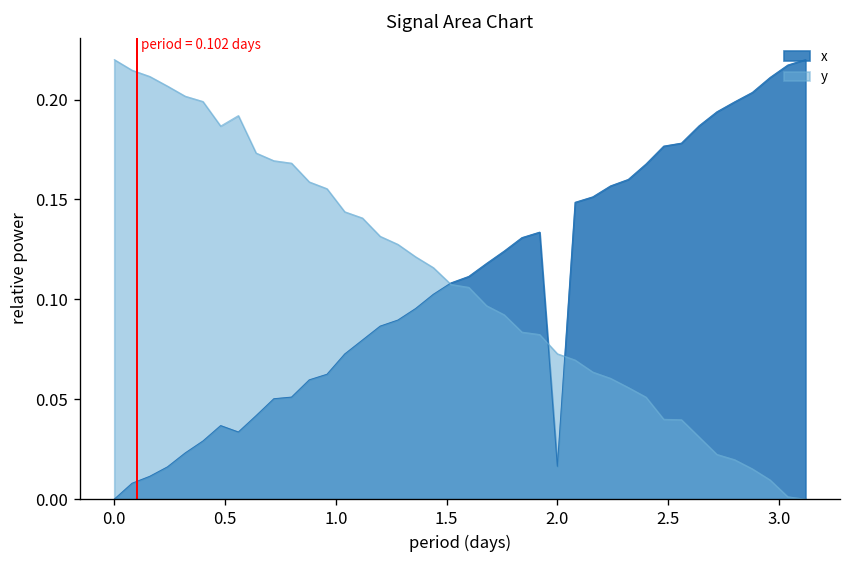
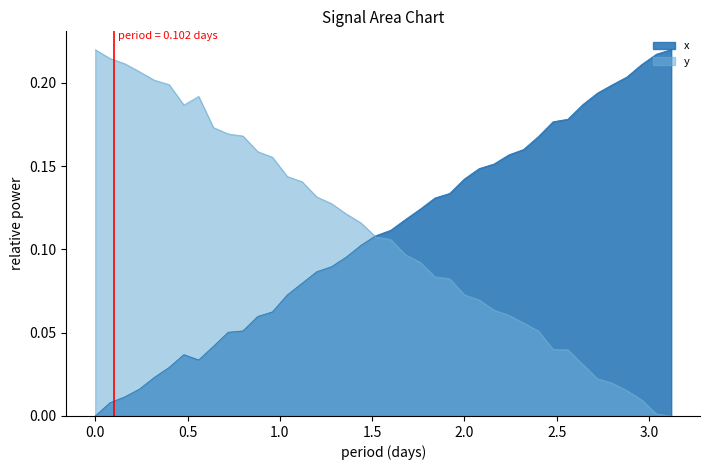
  {
    "x": {
      "0.0": 0.000,
-     "2.0": 0.016
+     "2.0": 0.142
    },
    "y": {
      "0.0": 0.220,
      "2.0": 0.073
    }
  }
